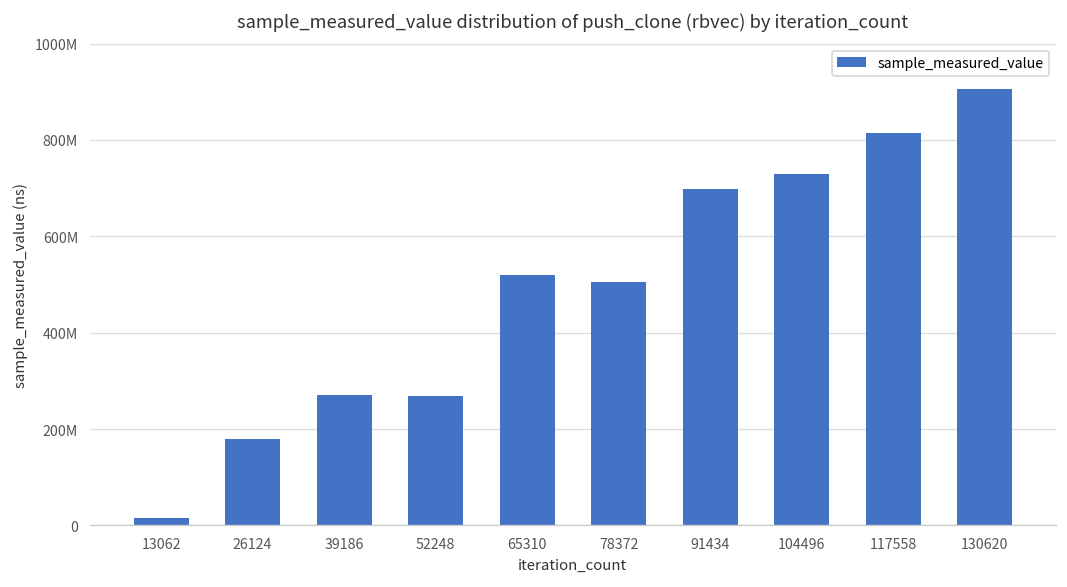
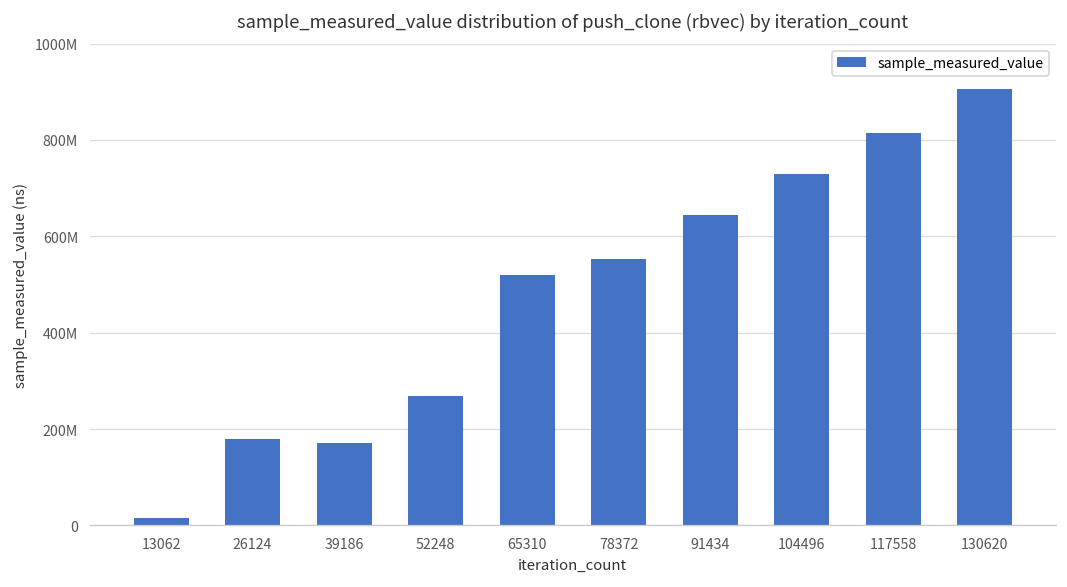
  {
    "13062": 20000000,
    "26124": 180000000,
-   "39186": 270000000,
+   "39186": 170000000,
    "52248": 270000000,
    "65310": 520000000,
-   "78372": 510000000,
-   "91434": 700000000,
+   "78372": 550000000,
+   "91434": 640000000,
    "104496": 730000000,
    "117558": 820000000,
    "130620": 910000000
  }
